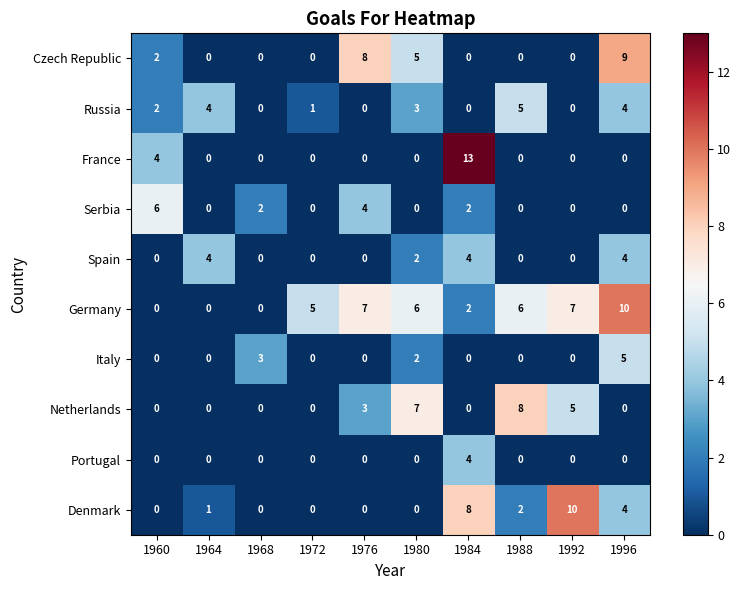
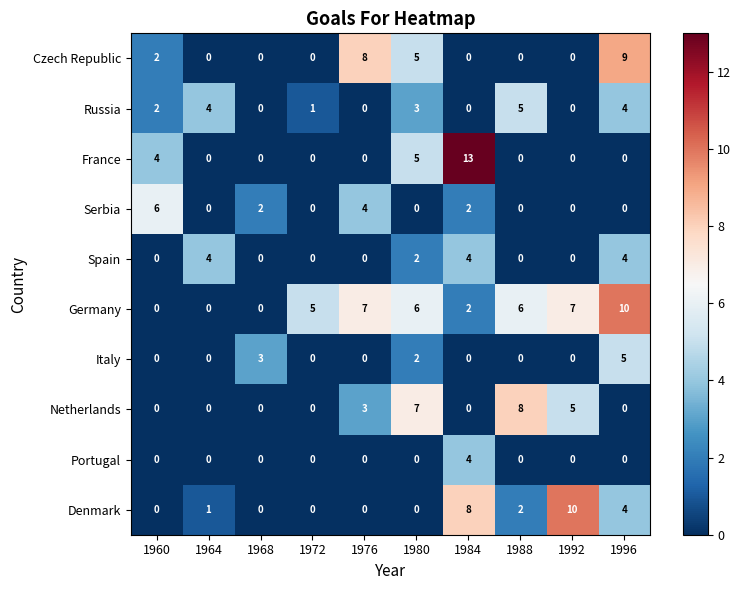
  {
    "Czech Republic": {
      "1960": 2,
      "1964": 0,
      "1968": 0,
      "1972": 0,
      "1976": 8,
      "1980": 5,
      "1984": 0,
      "1988": 0,
      "1992": 0,
      "1996": 9
    },
    "Russia": {
      "1960": 2,
      "1964": 4,
      "1968": 0,
      "1972": 1,
      "1976": 0,
      "1980": 3,
      "1984": 0,
      "1988": 5,
      "1992": 0,
      "1996": 4
    },
    "France": {
      "1960": 4,
      "1964": 0,
      "1968": 0,
      "1972": 0,
      "1976": 0,
-     "1980": 0,
+     "1980": 5,
      "1984": 13,
      "1988": 0,
      "1992": 0,
      "1996": 0
    },
    "Serbia": {
      "1960": 6,
      "1964": 0,
      "1968": 2,
      "1972": 0,
      "1976": 4,
      "1980": 0,
      "1984": 2,
      "1988": 0,
      "1992": 0,
      "1996": 0
    },
    "Spain": {
      "1960": 0,
      "1964": 4,
      "1968": 0,
      "1972": 0,
      "1976": 0,
      "1980": 2,
      "1984": 4,
      "1988": 0,
      "1992": 0,
      "1996": 4
    },
    "Germany": {
      "1960": 0,
      "1964": 0,
      "1968": 0,
      "1972": 5,
      "1976": 7,
      "1980": 6,
      "1984": 2,
      "1988": 6,
      "1992": 7,
      "1996": 10
    },
    "Italy": {
      "1960": 0,
      "1964": 0,
      "1968": 3,
      "1972": 0,
      "1976": 0,
      "1980": 2,
      "1984": 0,
      "1988": 0,
      "1992": 0,
      "1996": 5
    },
    "Netherlands": {
      "1960": 0,
      "1964": 0,
      "1968": 0,
      "1972": 0,
      "1976": 3,
      "1980": 7,
      "1984": 0,
      "1988": 8,
      "1992": 5,
      "1996": 0
    },
    "Portugal": {
      "1960": 0,
      "1964": 0,
      "1968": 0,
      "1972": 0,
      "1976": 0,
      "1980": 0,
      "1984": 4,
      "1988": 0,
      "1992": 0,
      "1996": 0
    },
    "Denmark": {
      "1960": 0,
      "1964": 1,
      "1968": 0,
      "1972": 0,
      "1976": 0,
      "1980": 0,
      "1984": 8,
      "1988": 2,
      "1992": 10,
      "1996": 4
    }
  }
